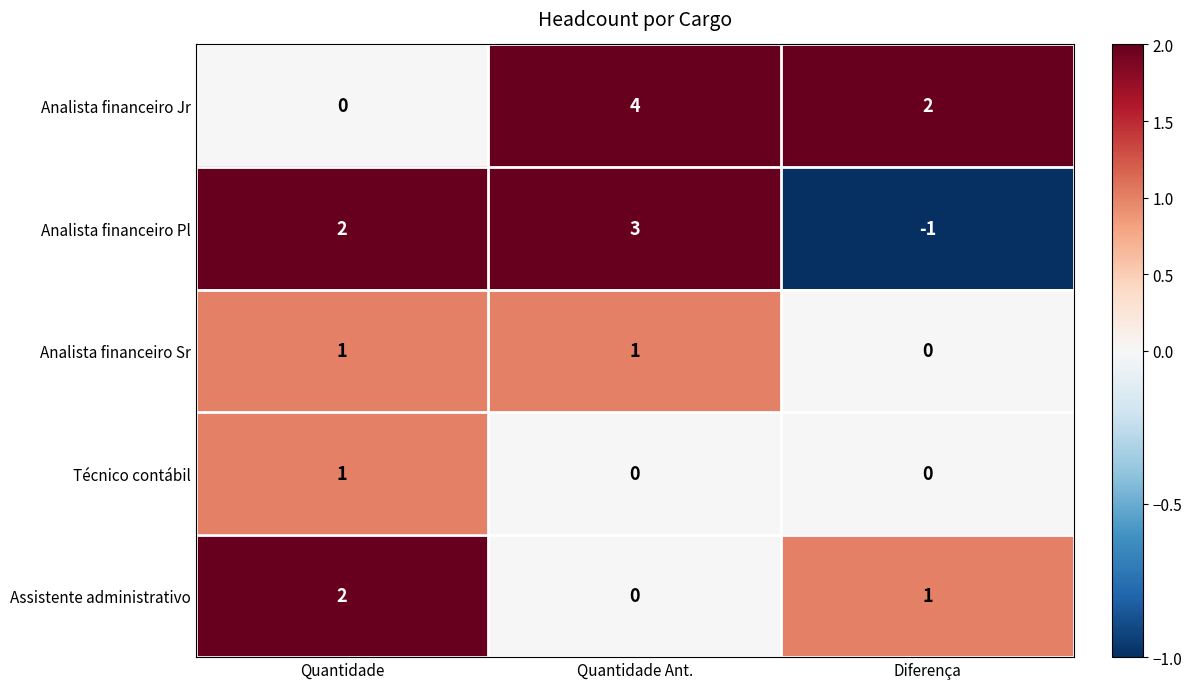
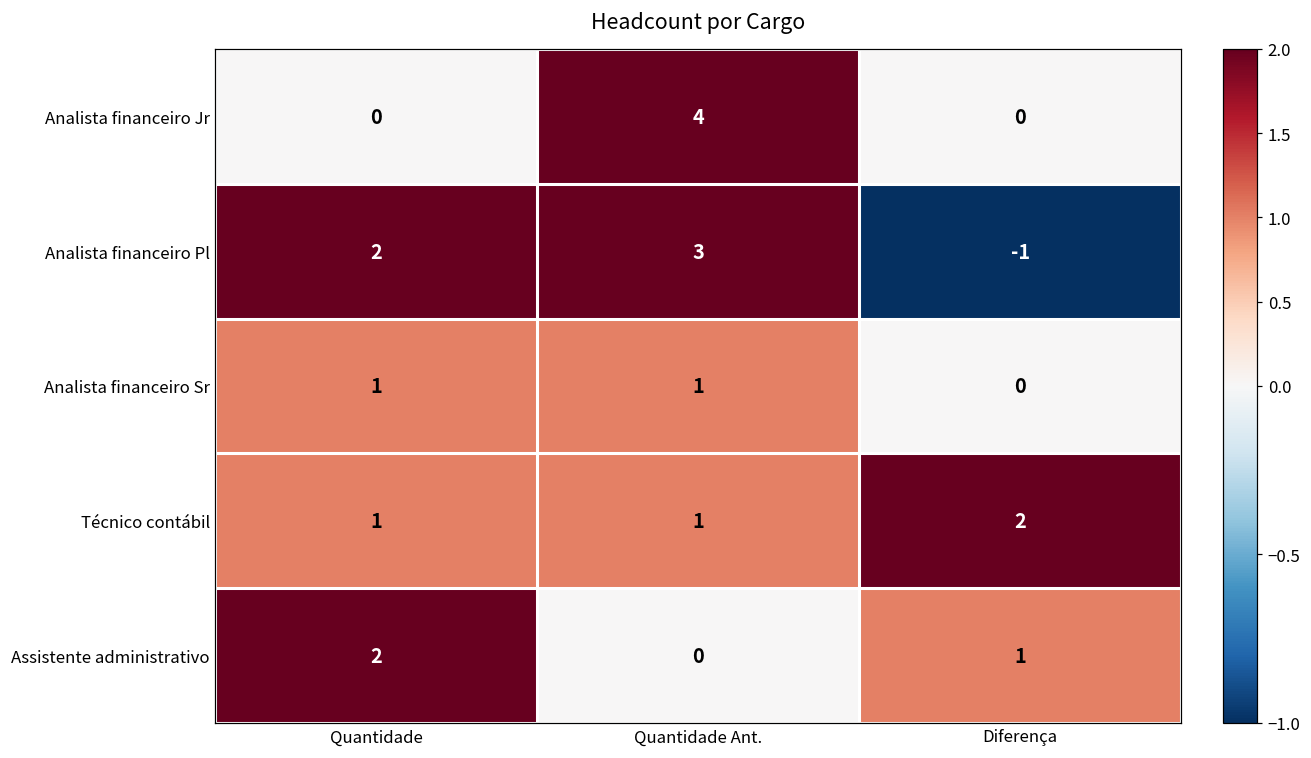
  {
    "Analista financeiro Jr": {
      "Quantidade": 0,
      "Quantidade Ant.": 4,
-     "Diferença": 2
+     "Diferença": 0
    },
    "Analista financeiro Pl": {
      "Quantidade": 2,
      "Quantidade Ant.": 3,
      "Diferença": -1
    },
    "Analista financeiro Sr": {
      "Quantidade": 1,
      "Quantidade Ant.": 1,
      "Diferença": 0
    },
    "Técnico contábil": {
      "Quantidade": 1,
-     "Quantidade Ant.": 0,
-     "Diferença": 0
+     "Quantidade Ant.": 1,
+     "Diferença": 2
    },
    "Assistente administrativo": {
      "Quantidade": 2,
      "Quantidade Ant.": 0,
      "Diferença": 1
    }
  }
